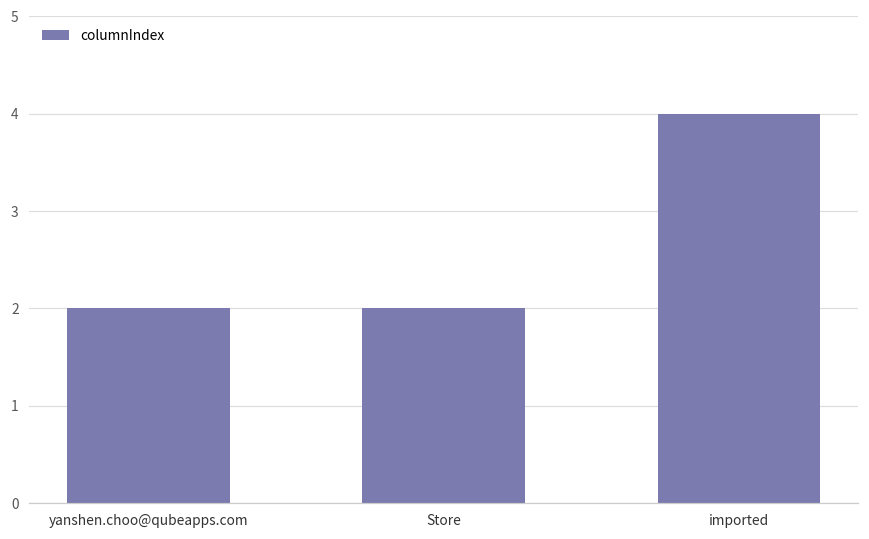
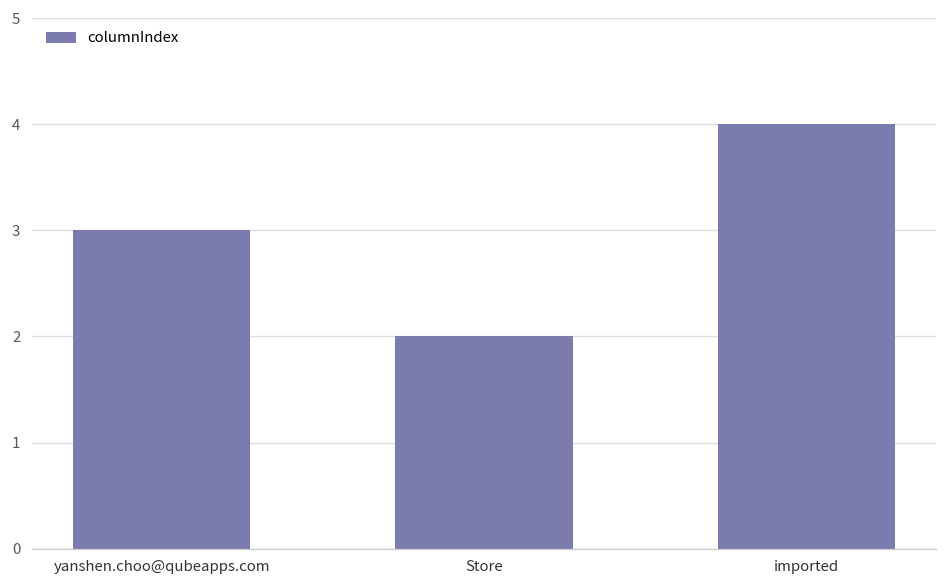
  {
-   "yanshen.choo@qubeapps.com": 2,
+   "yanshen.choo@qubeapps.com": 3,
    "Store": 2,
    "imported": 4
  }
